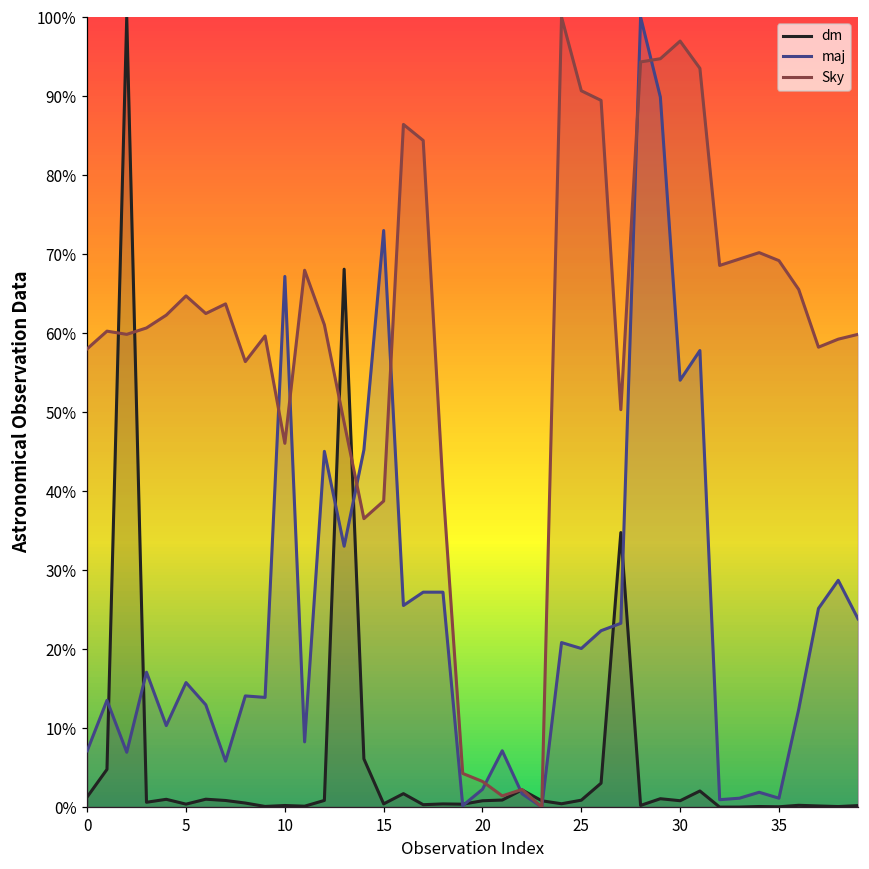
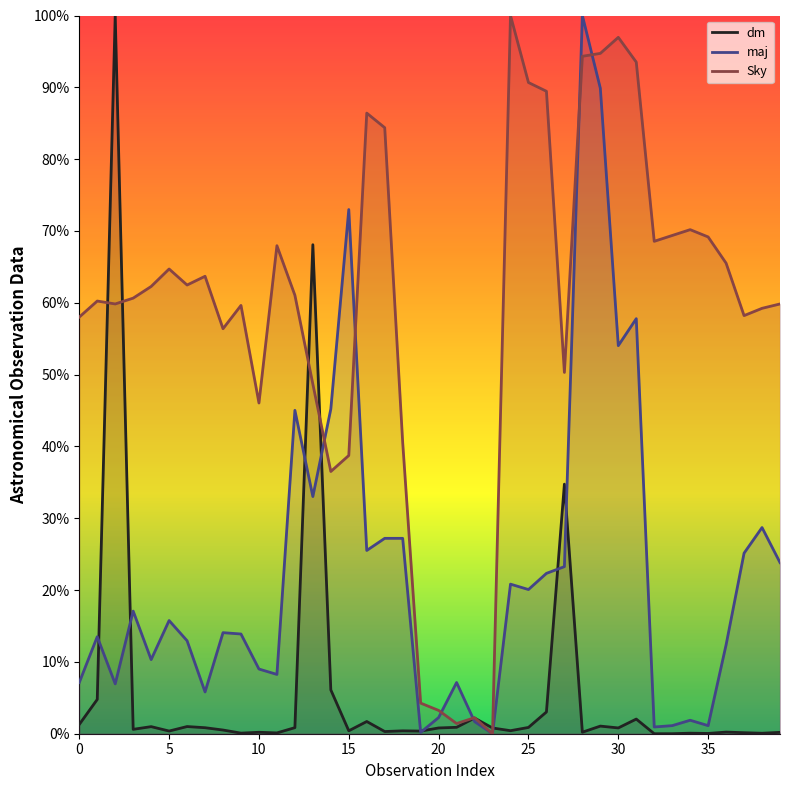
  {
    "dm": {
      "0": "1%",
      "5": "0%",
      "10": "0%",
      "15": "0%",
      "20": "1%",
      "25": "1%",
      "30": "1%",
      "35": "0%"
    },
    "maj": {
      "0": "7%",
      "5": "16%",
-     "10": "67%",
+     "10": "9%",
      "15": "73%",
      "20": "2%",
      "25": "20%",
      "30": "54%",
      "35": "1%"
    },
    "Sky": {
      "0": "58%",
      "5": "65%",
      "10": "46%",
      "15": "39%",
      "20": "3%",
      "25": "91%",
      "30": "97%",
      "35": "69%"
    }
  }
